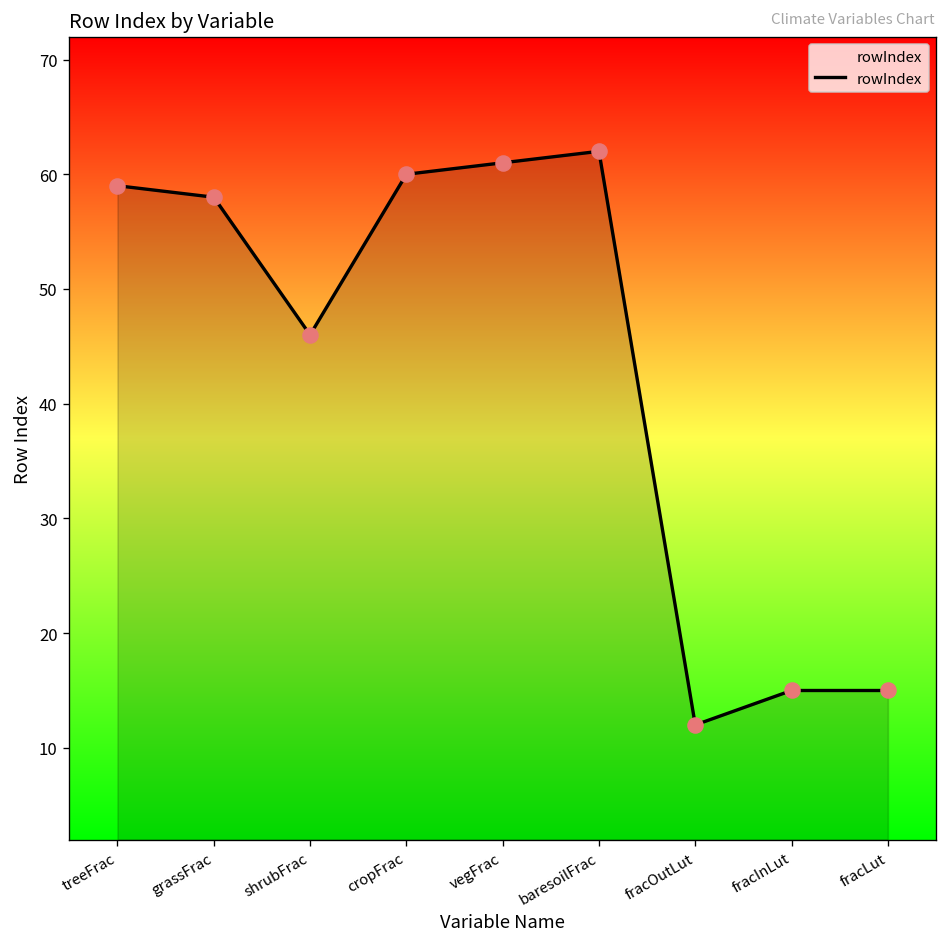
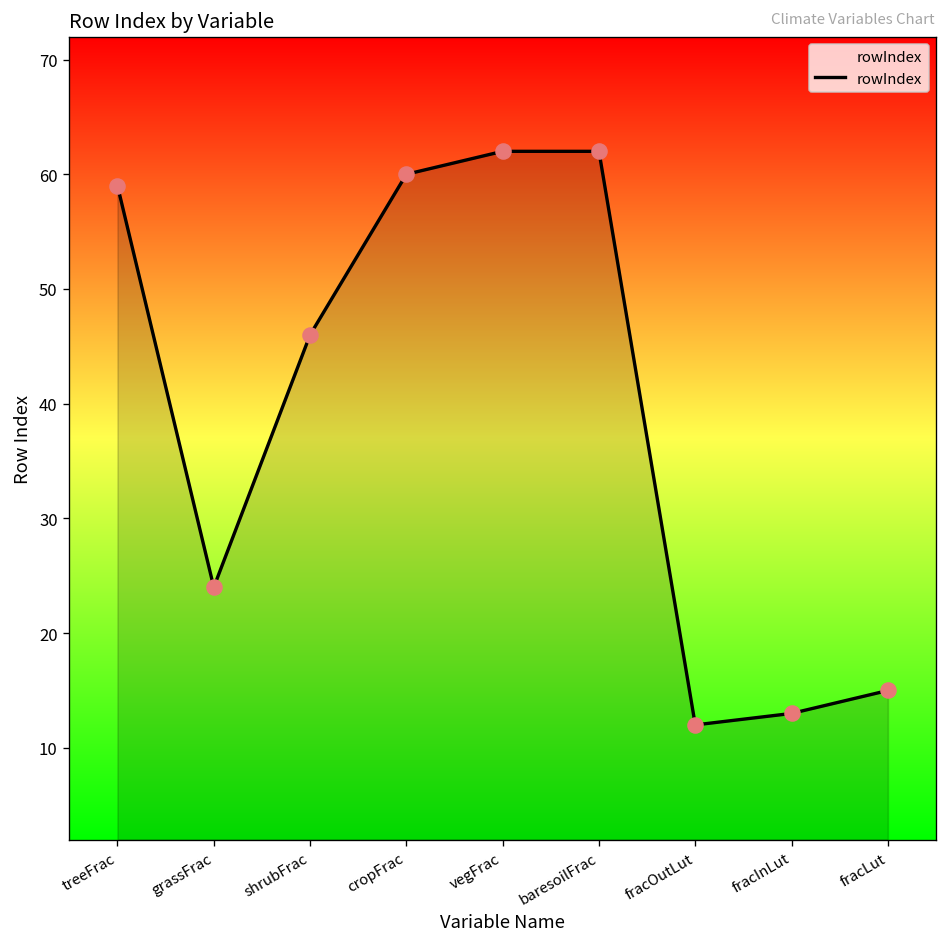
  {
    "treeFrac": 59,
-   "grassFrac": 58,
+   "grassFrac": 24,
    "shrubFrac": 46,
    "cropFrac": 60,
-   "vegFrac": 61,
+   "vegFrac": 62,
    "baresoilFrac": 62,
    "fracOutLut": 12,
-   "fracInLut": 15,
+   "fracInLut": 13,
    "fracLut": 15
  }
